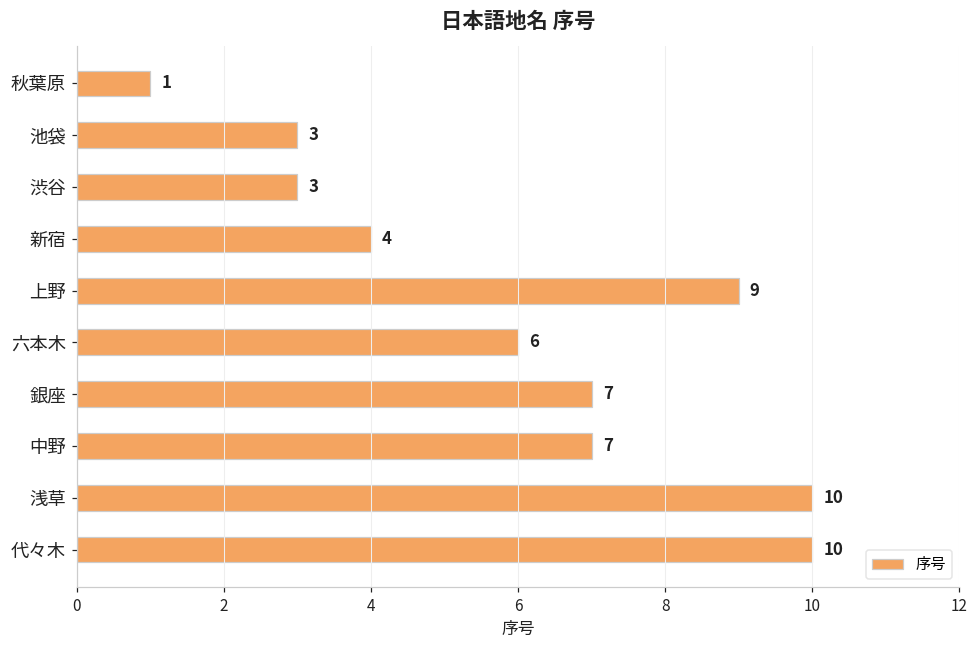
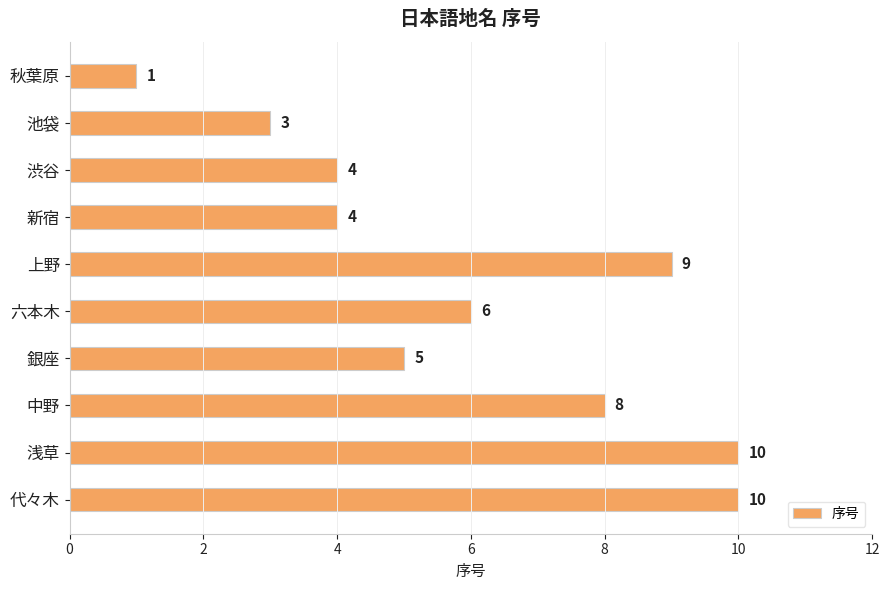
  {
    "秋葉原": 1,
    "池袋": 3,
-   "渋谷": 3,
+   "渋谷": 4,
    "新宿": 4,
    "上野": 9,
    "六本木": 6,
-   "銀座": 7,
-   "中野": 7,
+   "銀座": 5,
+   "中野": 8,
    "浅草": 10,
    "代々木": 10
  }
